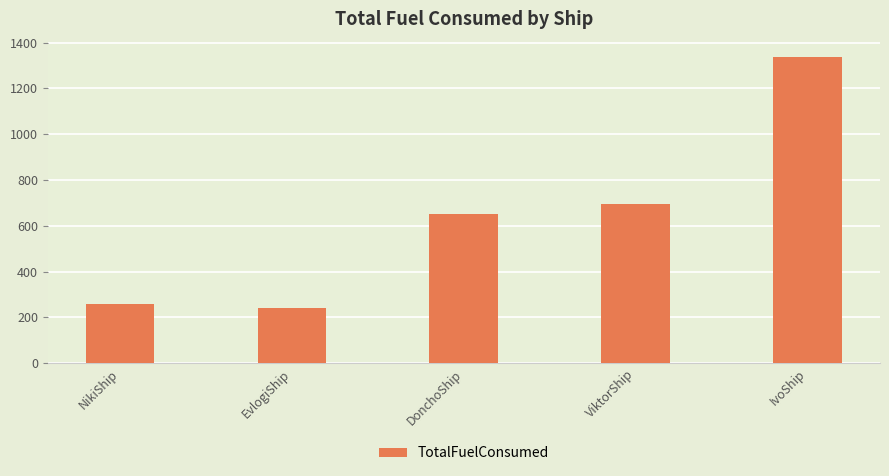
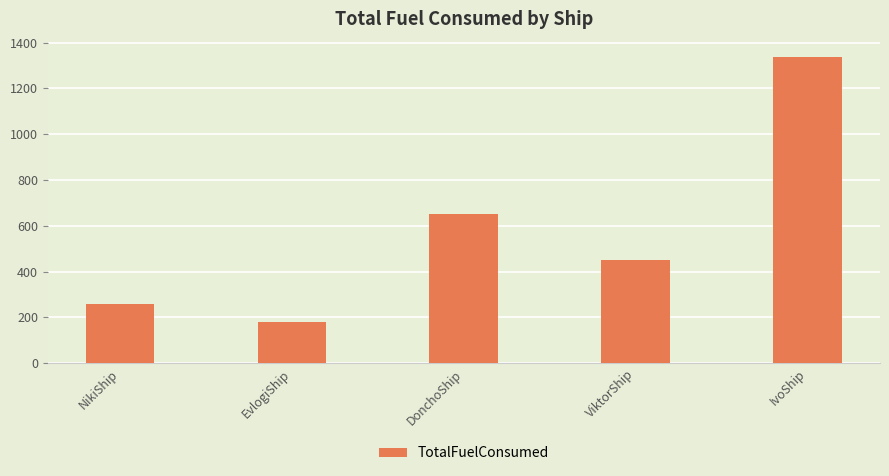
  {
    "NikiShip": 260,
-   "EvlogiShip": 240,
+   "EvlogiShip": 180,
    "DonchoShip": 650,
-   "ViktorShip": 690,
+   "ViktorShip": 450,
    "IvoShip": 1340
  }
